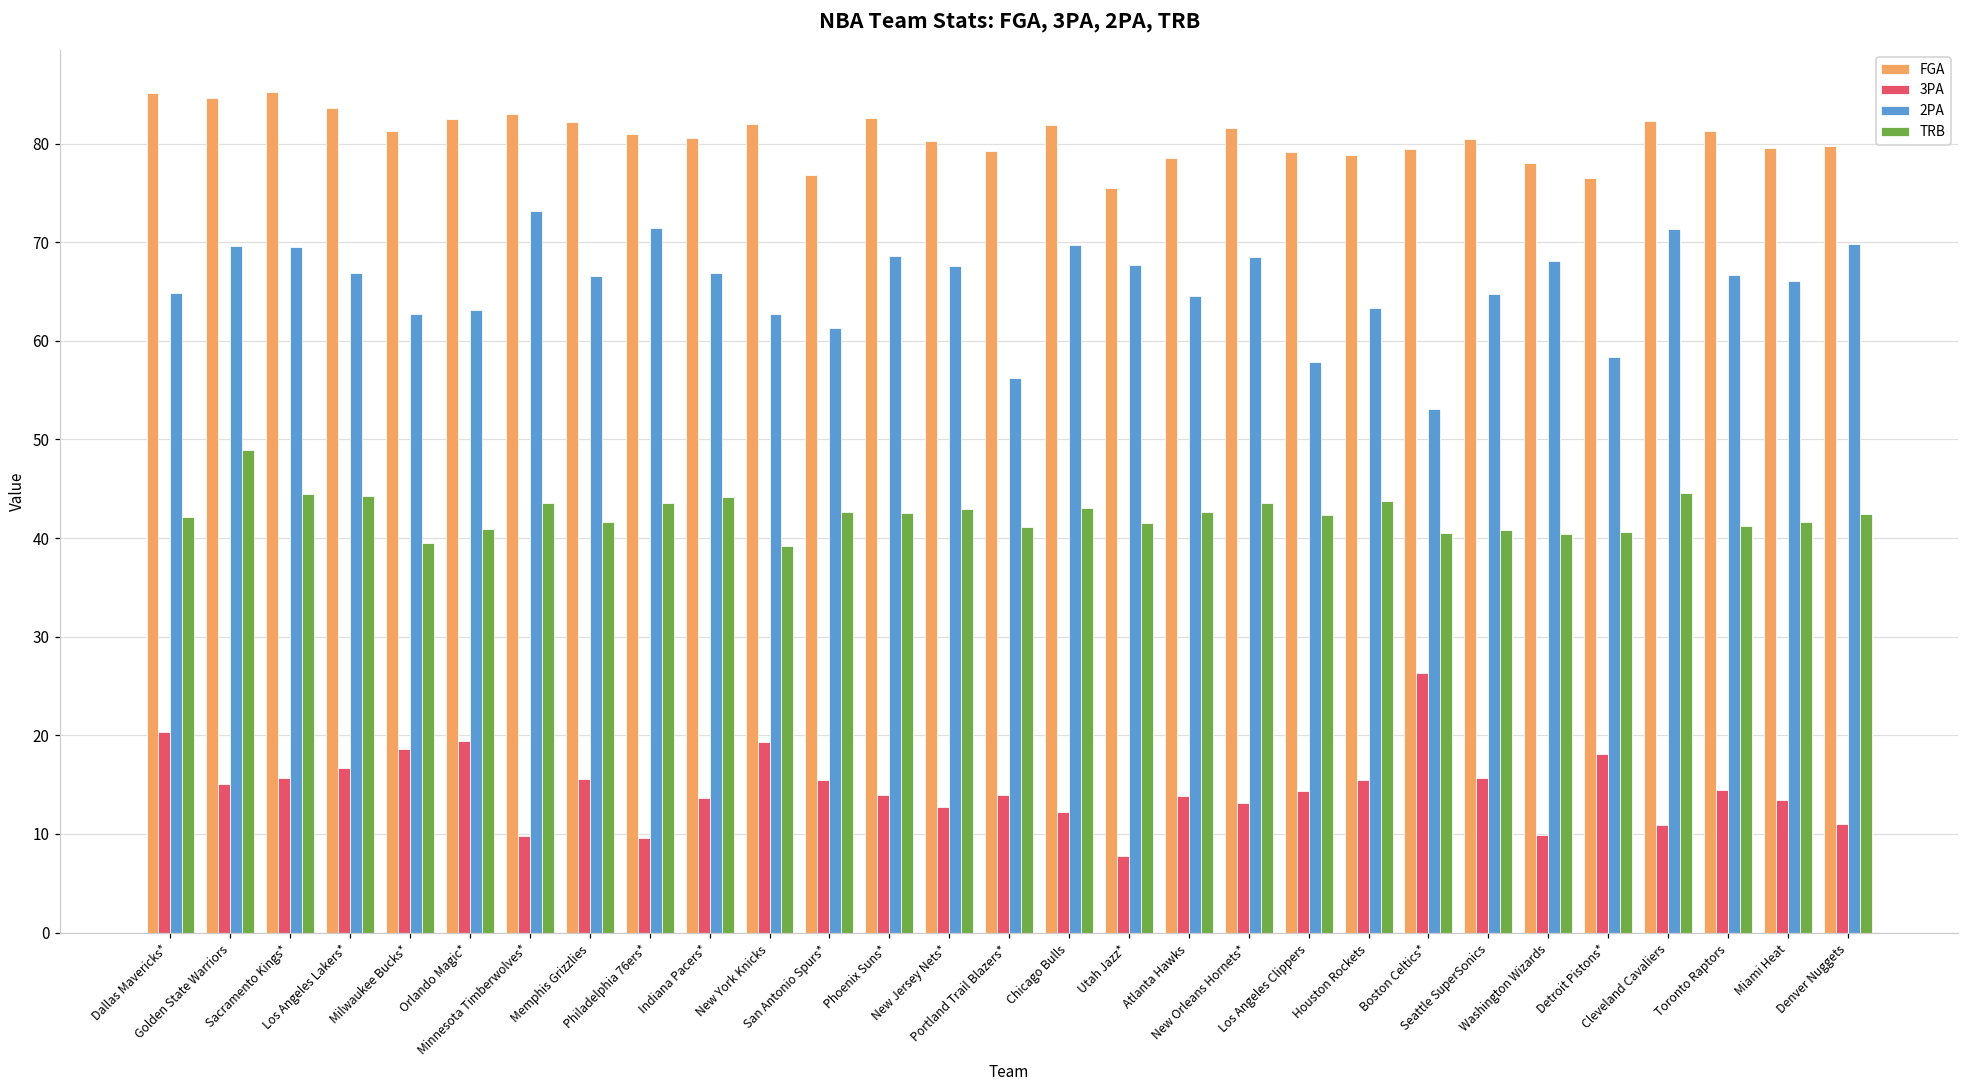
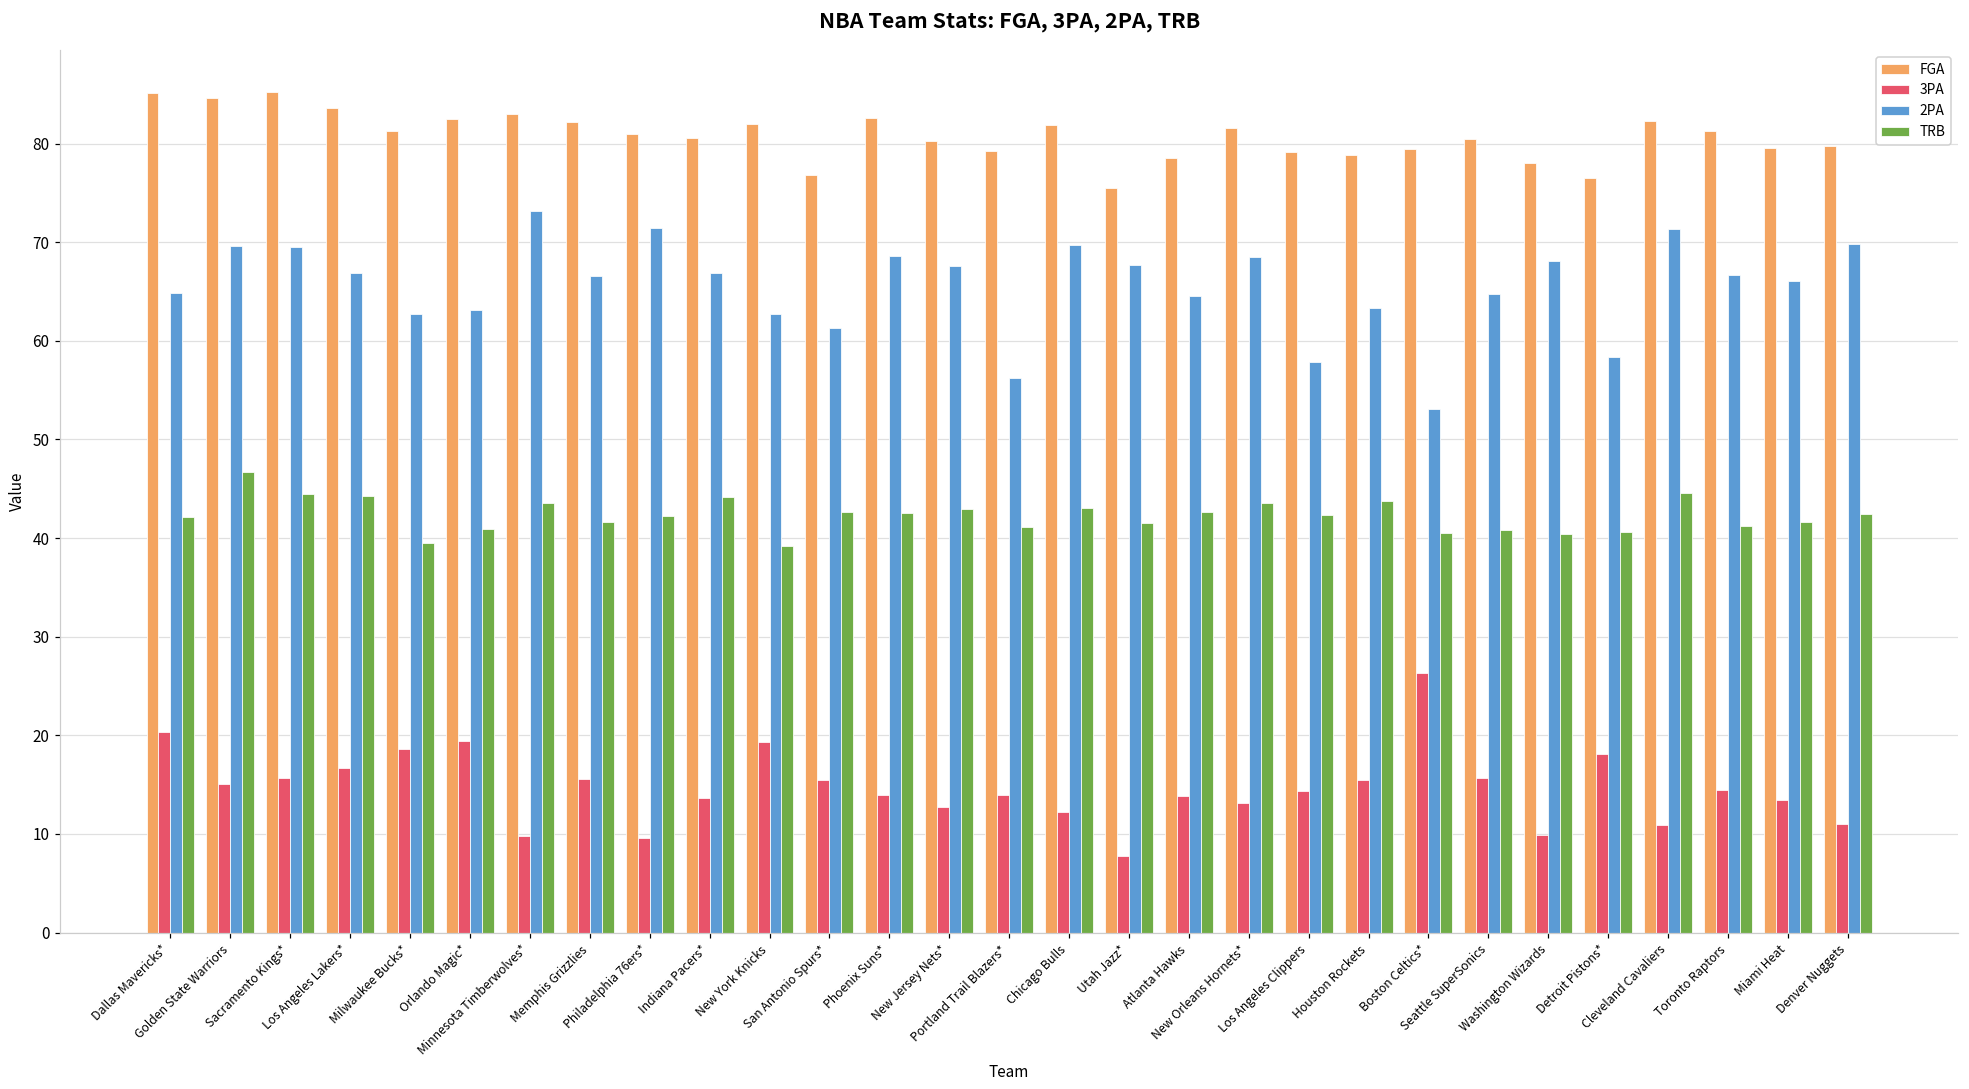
  {
    "FGA": {
      "Dallas Mavericks*": 85,
      "Golden State Warriors": 85,
      "Sacramento Kings*": 85,
      "Los Angeles Lakers*": 84,
      "Milwaukee Bucks*": 81,
      "Orlando Magic*": 83,
      "Minnesota Timberwolves*": 83,
      "Memphis Grizzlies": 82,
      "Philadelphia 76ers*": 81,
      "Indiana Pacers*": 81,
      "New York Knicks": 82,
      "San Antonio Spurs*": 77,
      "Phoenix Suns*": 83,
      "New Jersey Nets*": 80,
      "Portland Trail Blazers*": 79,
      "Chicago Bulls": 82,
      "Utah Jazz*": 76,
      "Atlanta Hawks": 79,
      "New Orleans Hornets*": 82,
      "Los Angeles Clippers": 79,
      "Houston Rockets": 79,
      "Boston Celtics*": 79,
      "Seattle SuperSonics": 81,
      "Washington Wizards": 78,
      "Detroit Pistons*": 77,
      "Cleveland Cavaliers": 82,
      "Toronto Raptors": 81,
      "Miami Heat": 80,
      "Denver Nuggets": 80
    },
    "3PA": {
      "Dallas Mavericks*": 20,
      "Golden State Warriors": 15,
      "Sacramento Kings*": 16,
      "Los Angeles Lakers*": 17,
      "Milwaukee Bucks*": 19,
      "Orlando Magic*": 19,
      "Minnesota Timberwolves*": 10,
      "Memphis Grizzlies": 16,
      "Philadelphia 76ers*": 10,
      "Indiana Pacers*": 14,
      "New York Knicks": 19,
      "San Antonio Spurs*": 16,
      "Phoenix Suns*": 14,
      "New Jersey Nets*": 13,
      "Portland Trail Blazers*": 14,
      "Chicago Bulls": 12,
      "Utah Jazz*": 8,
      "Atlanta Hawks": 14,
      "New Orleans Hornets*": 13,
      "Los Angeles Clippers": 14,
      "Houston Rockets": 16,
      "Boston Celtics*": 26,
      "Seattle SuperSonics": 16,
      "Washington Wizards": 10,
      "Detroit Pistons*": 18,
      "Cleveland Cavaliers": 11,
      "Toronto Raptors": 15,
      "Miami Heat": 13,
      "Denver Nuggets": 11
    },
    "2PA": {
      "Dallas Mavericks*": 65,
      "Golden State Warriors": 70,
      "Sacramento Kings*": 70,
      "Los Angeles Lakers*": 67,
      "Milwaukee Bucks*": 63,
      "Orlando Magic*": 63,
      "Minnesota Timberwolves*": 73,
      "Memphis Grizzlies": 67,
      "Philadelphia 76ers*": 71,
      "Indiana Pacers*": 67,
      "New York Knicks": 63,
      "San Antonio Spurs*": 61,
      "Phoenix Suns*": 69,
      "New Jersey Nets*": 68,
      "Portland Trail Blazers*": 56,
      "Chicago Bulls": 70,
      "Utah Jazz*": 68,
      "Atlanta Hawks": 65,
      "New Orleans Hornets*": 69,
      "Los Angeles Clippers": 58,
      "Houston Rockets": 63,
      "Boston Celtics*": 53,
      "Seattle SuperSonics": 65,
      "Washington Wizards": 68,
      "Detroit Pistons*": 58,
      "Cleveland Cavaliers": 71,
      "Toronto Raptors": 67,
      "Miami Heat": 66,
      "Denver Nuggets": 70
    },
    "TRB": {
      "Dallas Mavericks*": 42,
-     "Golden State Warriors": 49,
+     "Golden State Warriors": 47,
      "Sacramento Kings*": 45,
      "Los Angeles Lakers*": 44,
      "Milwaukee Bucks*": 40,
      "Orlando Magic*": 41,
      "Minnesota Timberwolves*": 44,
      "Memphis Grizzlies": 42,
-     "Philadelphia 76ers*": 44,
+     "Philadelphia 76ers*": 42,
      "Indiana Pacers*": 44,
      "New York Knicks": 39,
      "San Antonio Spurs*": 43,
      "Phoenix Suns*": 43,
      "New Jersey Nets*": 43,
      "Portland Trail Blazers*": 41,
      "Chicago Bulls": 43,
      "Utah Jazz*": 42,
      "Atlanta Hawks": 43,
      "New Orleans Hornets*": 44,
      "Los Angeles Clippers": 42,
      "Houston Rockets": 44,
      "Boston Celtics*": 41,
      "Seattle SuperSonics": 41,
      "Washington Wizards": 40,
      "Detroit Pistons*": 41,
      "Cleveland Cavaliers": 45,
      "Toronto Raptors": 41,
      "Miami Heat": 42,
      "Denver Nuggets": 42
    }
  }
